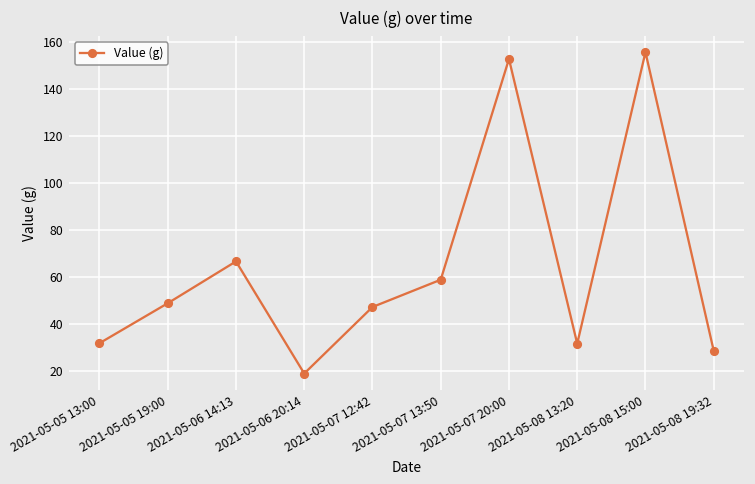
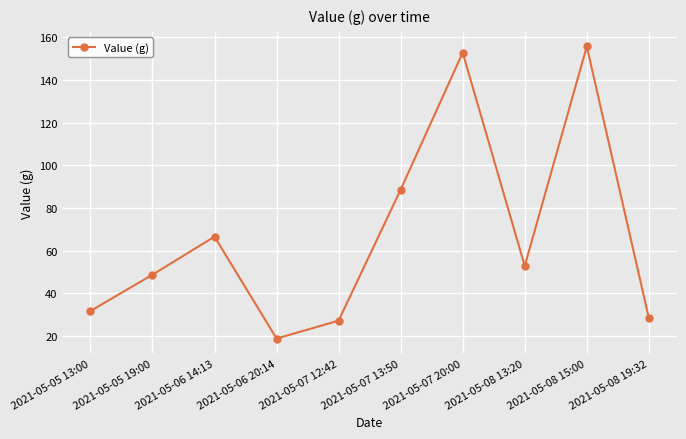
  {
    "2021-05-05 13:00": 32,
    "2021-05-05 19:00": 49,
    "2021-05-06 14:13": 67,
    "2021-05-06 20:14": 19,
-   "2021-05-07 12:42": 47,
-   "2021-05-07 13:50": 59,
+   "2021-05-07 12:42": 27,
+   "2021-05-07 13:50": 89,
    "2021-05-07 20:00": 153,
-   "2021-05-08 13:20": 32,
+   "2021-05-08 13:20": 53,
    "2021-05-08 15:00": 156,
    "2021-05-08 19:32": 29
  }
